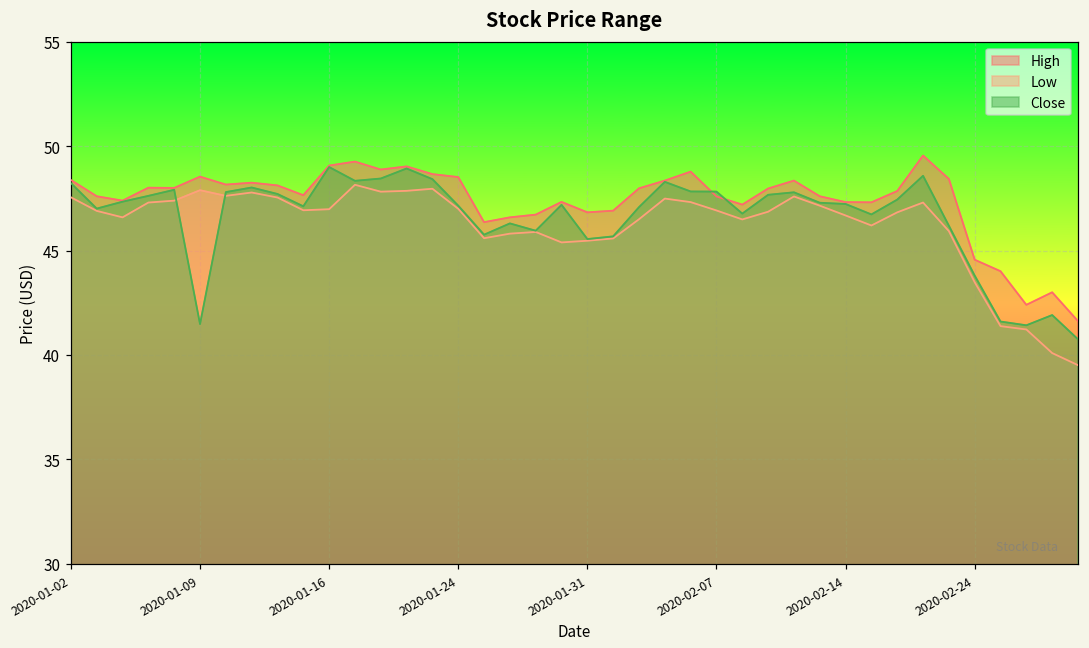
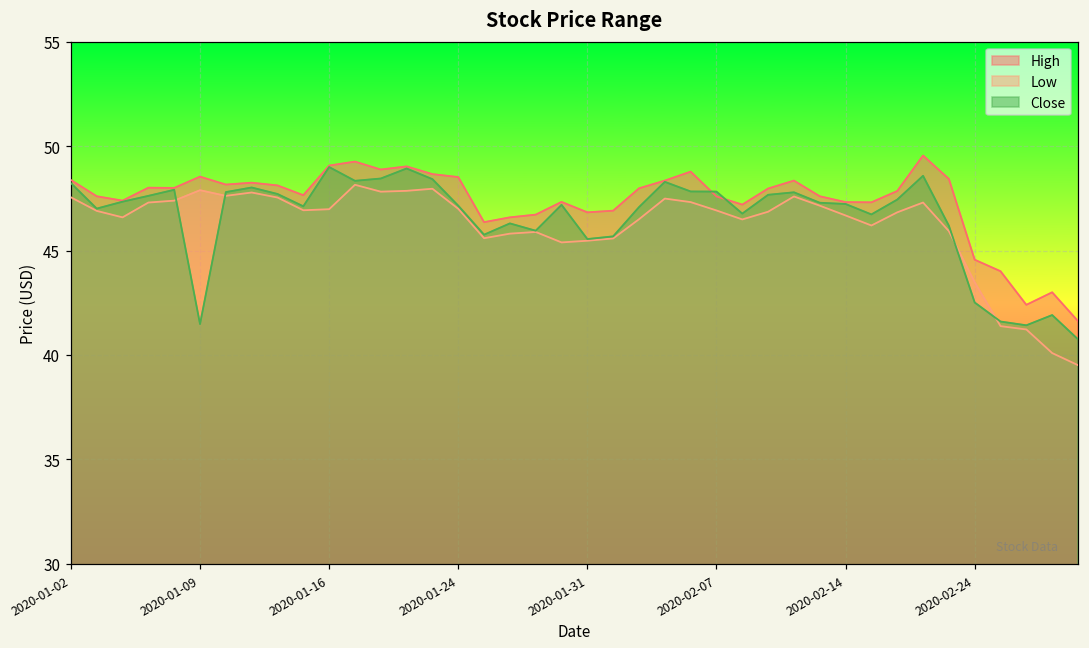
  {
    "Close": {
      "2020-01-02": 48.2,
      "2020-01-09": 41.5,
      "2020-01-24": 47.2,
      "2020-02-07": 47.8,
-     "2020-02-24": 43.8
+     "2020-02-24": 42.5
    }
  }
